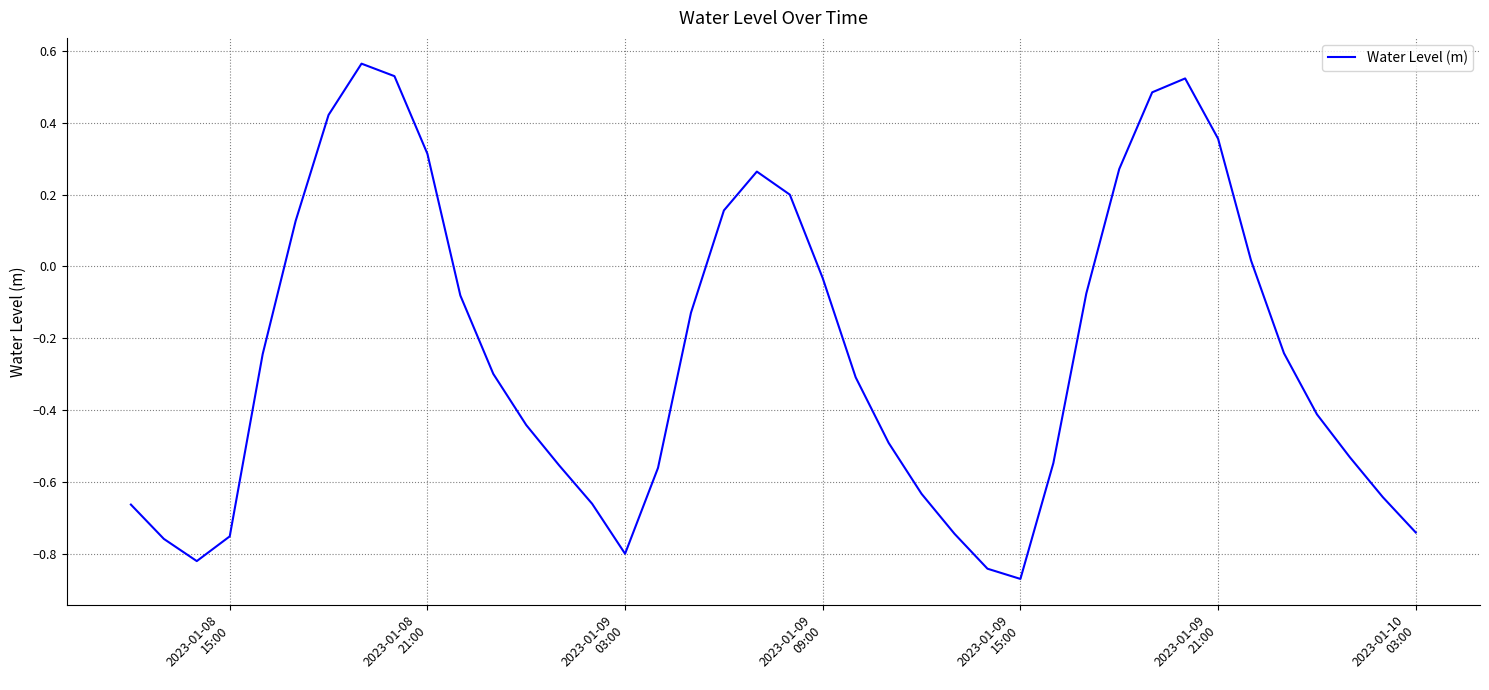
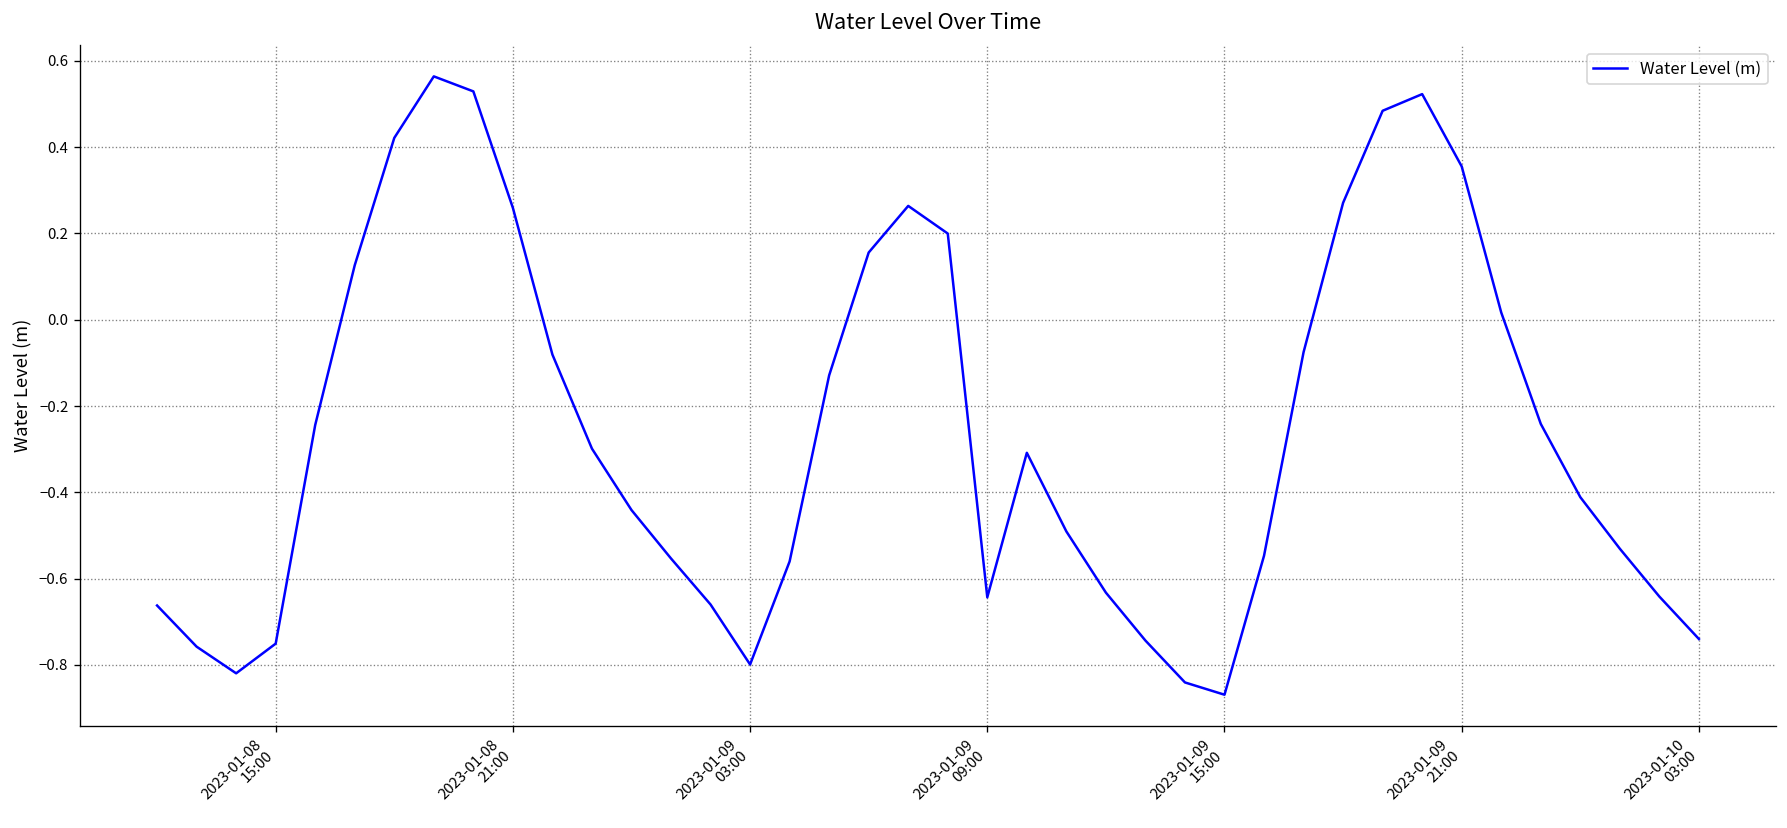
  {
    "2023-01-08 15:00": -0.75,
-   "2023-01-08 21:00": 0.31,
+   "2023-01-08 21:00": 0.26,
    "2023-01-09 03:00": -0.80,
-   "2023-01-09 09:00": -0.03,
+   "2023-01-09 09:00": -0.64,
    "2023-01-09 15:00": -0.87,
    "2023-01-09 21:00": 0.36,
    "2023-01-10 03:00": -0.74
  }
